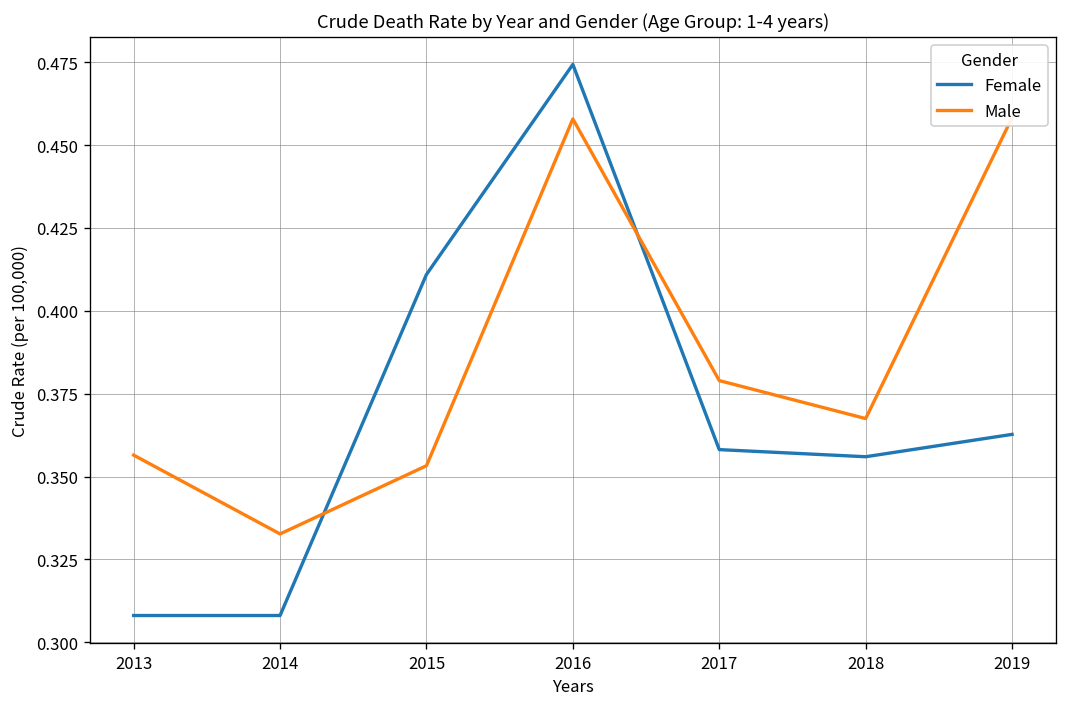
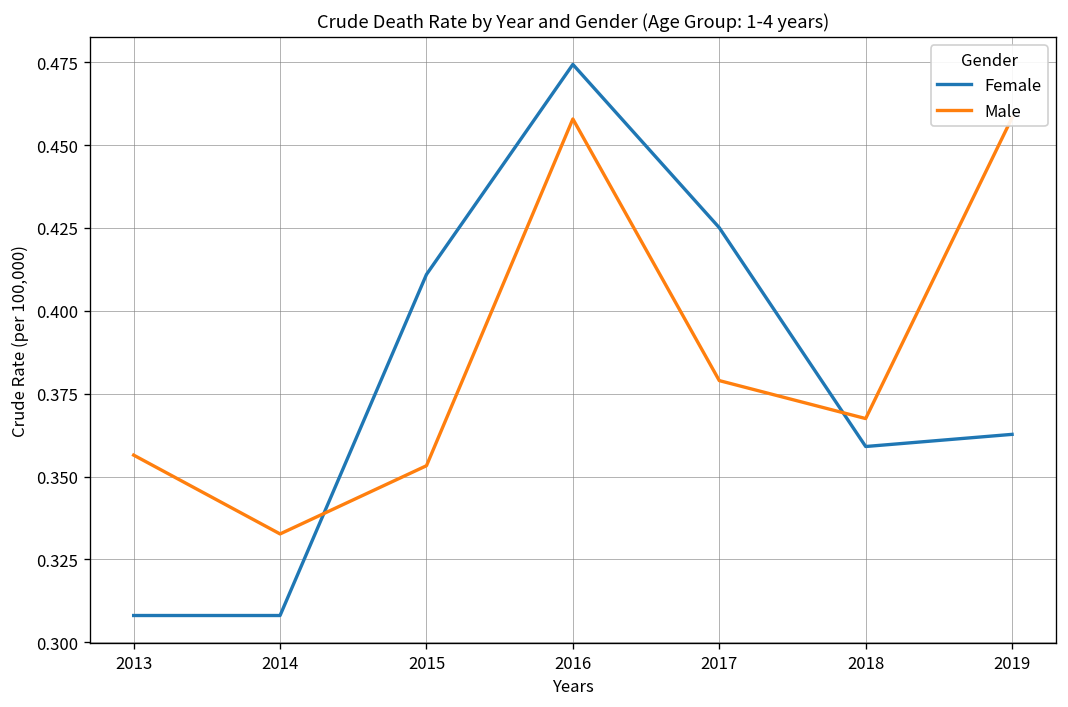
  {
    "Female": {
      "2013": 0.308,
      "2014": 0.308,
      "2015": 0.411,
      "2016": 0.474,
-     "2017": 0.358,
-     "2018": 0.356,
+     "2017": 0.425,
+     "2018": 0.359,
      "2019": 0.363
    },
    "Male": {
      "2013": 0.356,
      "2014": 0.333,
      "2015": 0.353,
      "2016": 0.458,
      "2017": 0.379,
      "2018": 0.367
    }
  }
